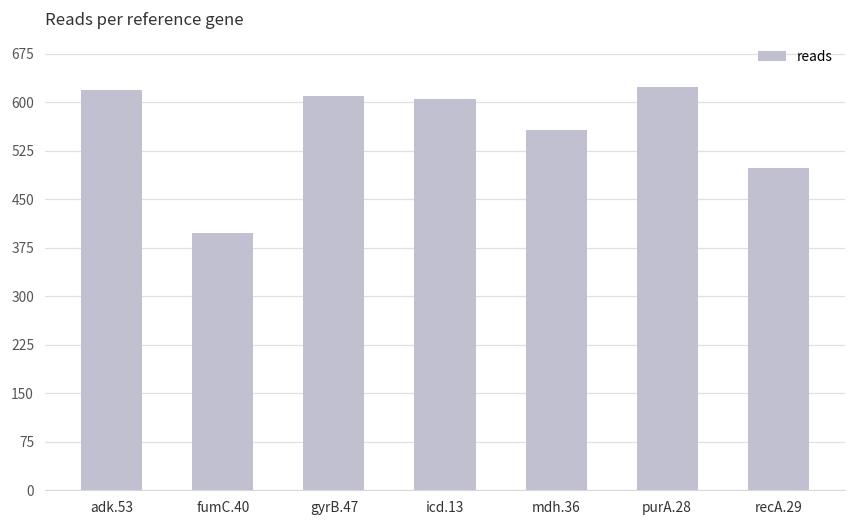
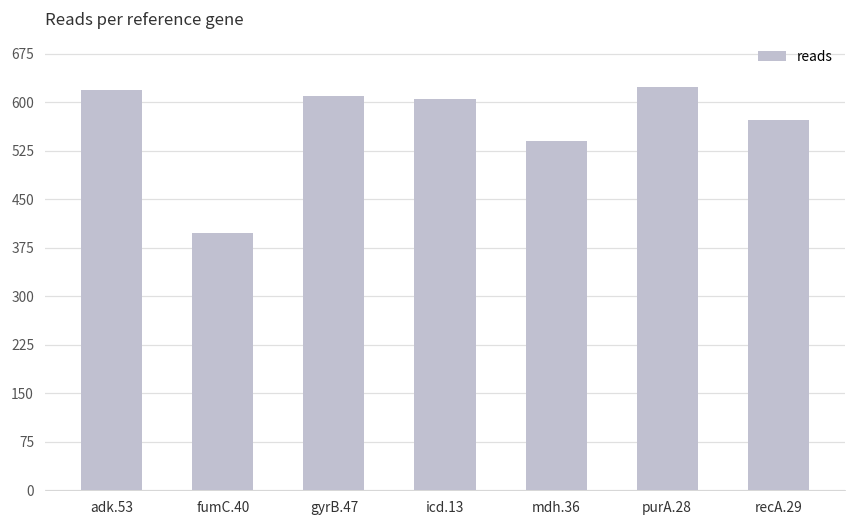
  {
    "adk.53": 620,
    "fumC.40": 400,
    "gyrB.47": 610,
    "icd.13": 610,
-   "mdh.36": 560,
+   "mdh.36": 540,
    "purA.28": 620,
-   "recA.29": 500
+   "recA.29": 570
  }
